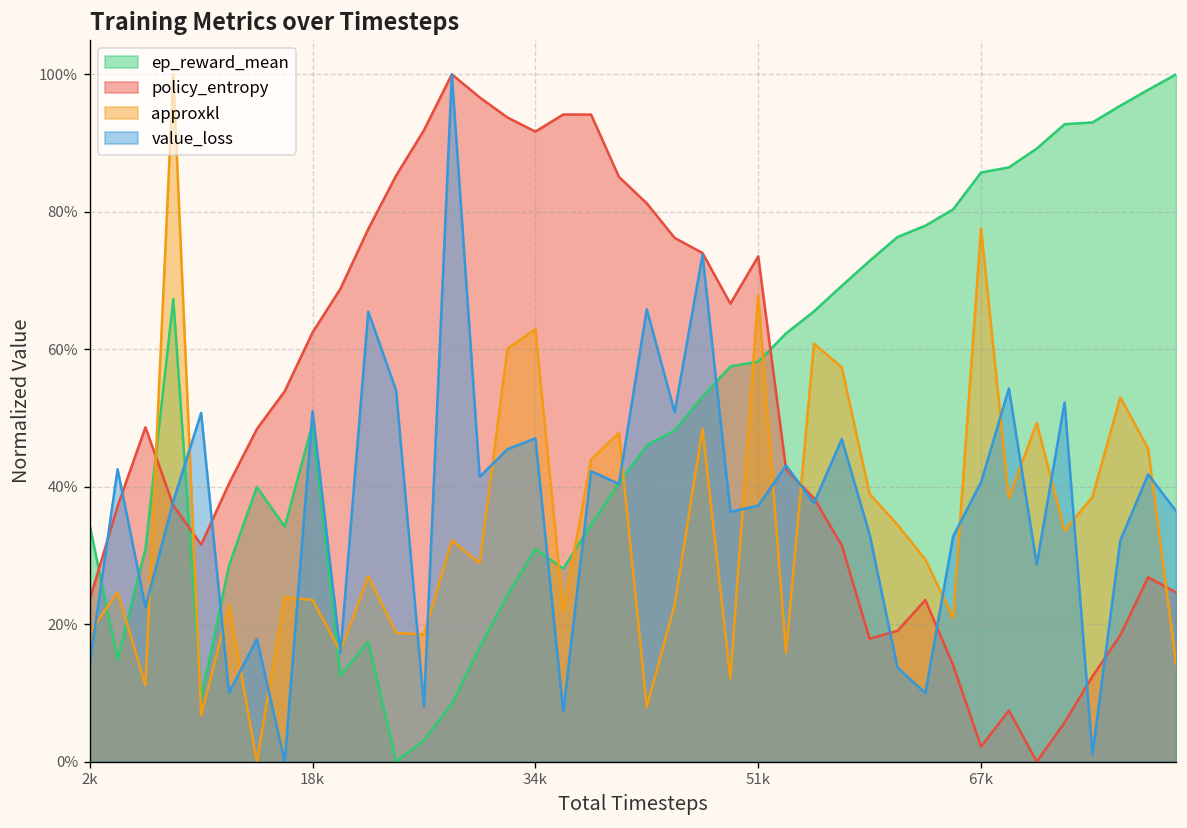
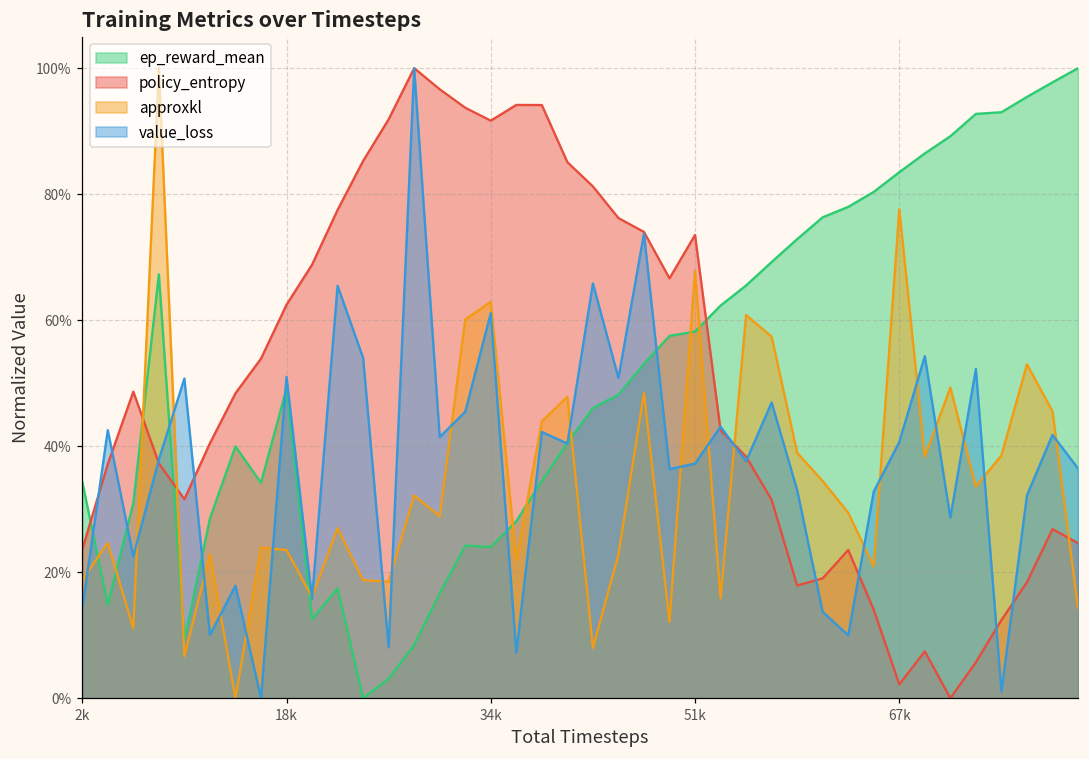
  {
    "ep_reward_mean": {
      "2k": "34%",
      "18k": "49%",
-     "34k": "31%",
+     "34k": "24%",
      "51k": "58%",
-     "67k": "86%"
+     "67k": "83%"
    },
    "policy_entropy": {
      "2k": "24%",
      "18k": "62%",
      "34k": "92%",
      "51k": "74%",
      "67k": "2%"
    },
    "approxkl": {
      "2k": "19%",
      "18k": "24%",
      "34k": "63%",
      "51k": "68%",
      "67k": "78%"
    },
    "value_loss": {
      "2k": "14%",
      "18k": "51%",
-     "34k": "47%",
+     "34k": "61%",
      "51k": "37%",
      "67k": "41%"
    }
  }
